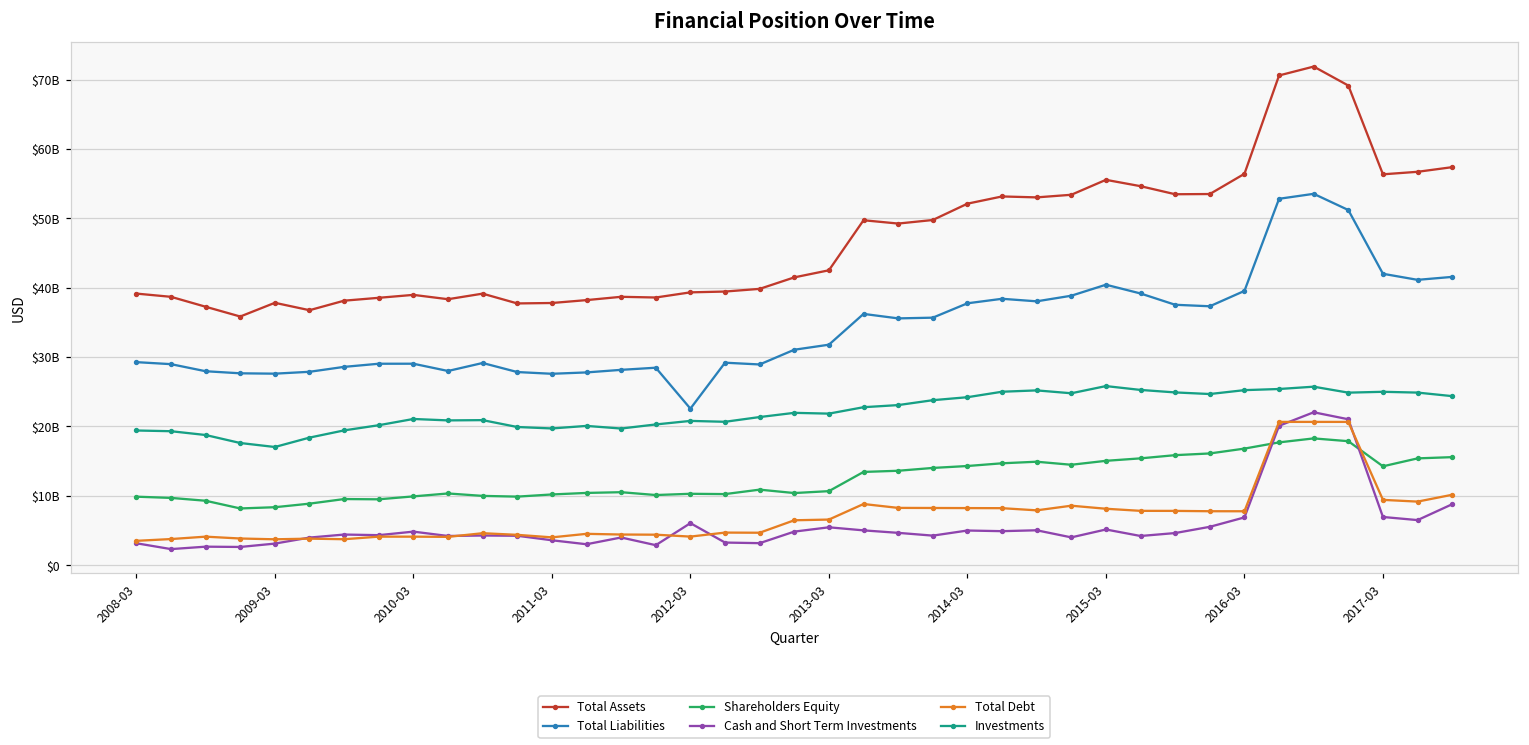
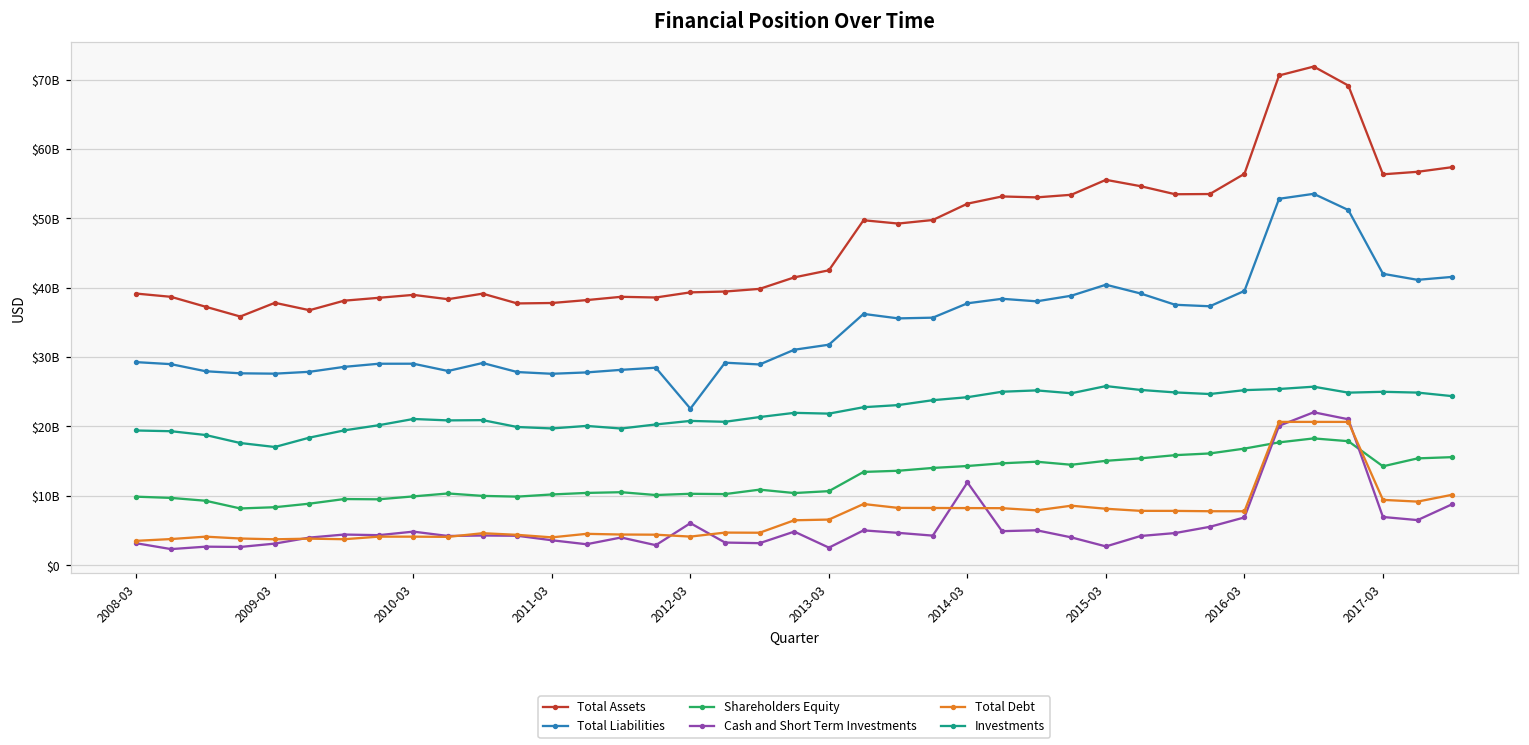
  {
    "Total Assets": {
      "2008-03": "$39000000000",
      "2009-03": "$38000000000",
      "2010-03": "$39000000000",
      "2011-03": "$38000000000",
      "2012-03": "$39000000000",
      "2013-03": "$43000000000",
      "2014-03": "$52000000000",
      "2015-03": "$56000000000",
      "2016-03": "$56000000000",
      "2017-03": "$56000000000"
    },
    "Total Liabilities": {
      "2008-03": "$29000000000",
      "2009-03": "$28000000000",
      "2010-03": "$29000000000",
      "2011-03": "$28000000000",
      "2012-03": "$23000000000",
      "2013-03": "$32000000000",
      "2014-03": "$38000000000",
      "2015-03": "$40000000000",
      "2016-03": "$40000000000",
      "2017-03": "$42000000000"
    },
    "Cash and Short Term Investments": {
      "2009-03": "$3000000000",
      "2010-03": "$5000000000",
      "2011-03": "$4000000000",
      "2012-03": "$6000000000",
-     "2013-03": "$5000000000",
-     "2014-03": "$5000000000",
-     "2015-03": "$5000000000",
+     "2013-03": "$3000000000",
+     "2014-03": "$12000000000",
+     "2015-03": "$3000000000",
      "2016-03": "$7000000000",
      "2017-03": "$7000000000"
    },
    "Total Debt": {
      "2009-03": "$4000000000",
      "2010-03": "$4000000000",
      "2011-03": "$4000000000",
      "2012-03": "$4000000000",
      "2013-03": "$7000000000",
      "2014-03": "$8000000000",
      "2015-03": "$8000000000",
      "2016-03": "$8000000000",
      "2017-03": "$9000000000"
    }
  }
